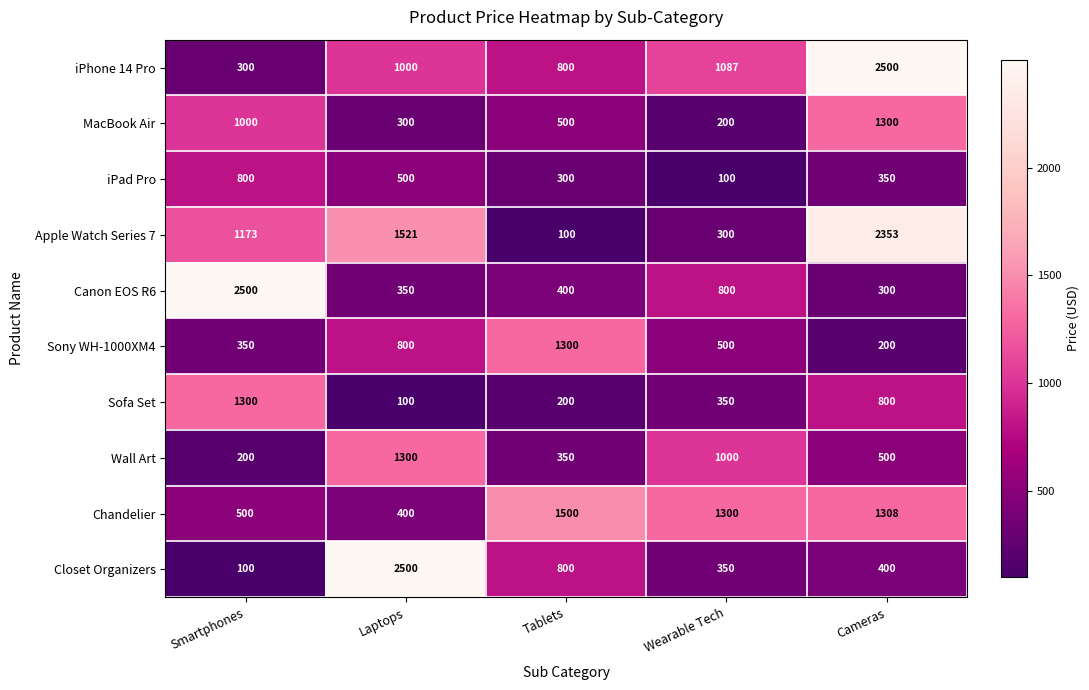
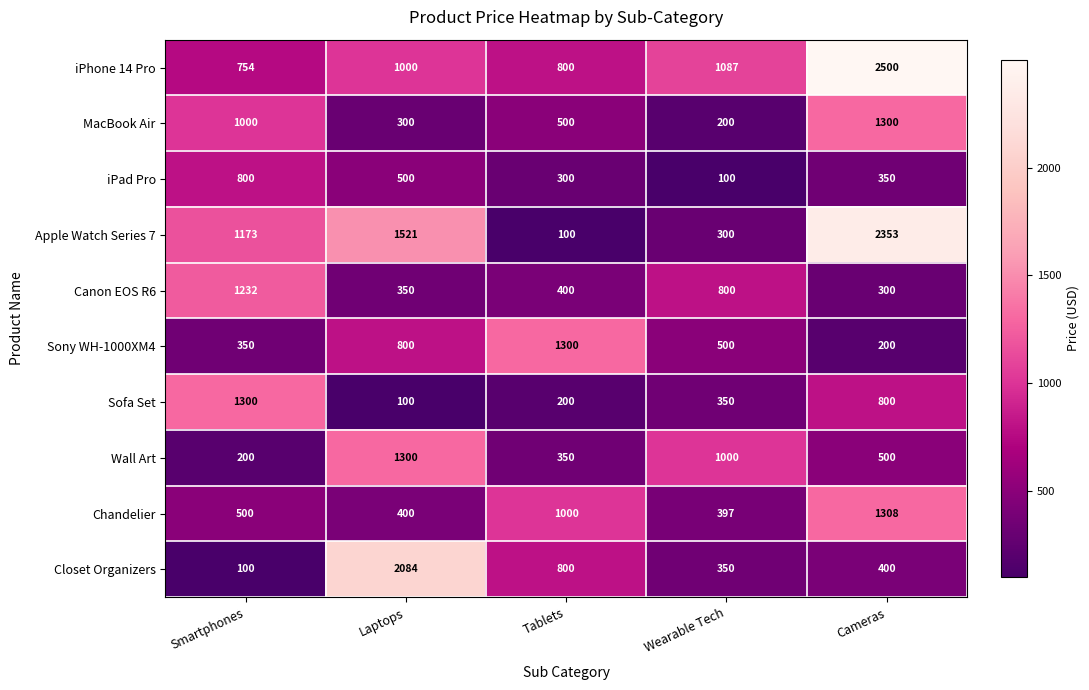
  {
    "iPhone 14 Pro": {
-     "Smartphones": 300,
+     "Smartphones": 754,
      "Laptops": 1000,
      "Tablets": 800,
      "Wearable Tech": 1087,
      "Cameras": 2500
    },
    "MacBook Air": {
      "Smartphones": 1000,
      "Laptops": 300,
      "Tablets": 500,
      "Wearable Tech": 200,
      "Cameras": 1300
    },
    "iPad Pro": {
      "Smartphones": 800,
      "Laptops": 500,
      "Tablets": 300,
      "Wearable Tech": 100,
      "Cameras": 350
    },
    "Apple Watch Series 7": {
      "Smartphones": 1173,
      "Laptops": 1521,
      "Tablets": 100,
      "Wearable Tech": 300,
      "Cameras": 2353
    },
    "Canon EOS R6": {
-     "Smartphones": 2500,
+     "Smartphones": 1232,
      "Laptops": 350,
      "Tablets": 400,
      "Wearable Tech": 800,
      "Cameras": 300
    },
    "Sony WH-1000XM4": {
      "Smartphones": 350,
      "Laptops": 800,
      "Tablets": 1300,
      "Wearable Tech": 500,
      "Cameras": 200
    },
    "Sofa Set": {
      "Smartphones": 1300,
      "Laptops": 100,
      "Tablets": 200,
      "Wearable Tech": 350,
      "Cameras": 800
    },
    "Wall Art": {
      "Smartphones": 200,
      "Laptops": 1300,
      "Tablets": 350,
      "Wearable Tech": 1000,
      "Cameras": 500
    },
    "Chandelier": {
      "Smartphones": 500,
      "Laptops": 400,
-     "Tablets": 1500,
-     "Wearable Tech": 1300,
+     "Tablets": 1000,
+     "Wearable Tech": 397,
      "Cameras": 1308
    },
    "Closet Organizers": {
      "Smartphones": 100,
-     "Laptops": 2500,
+     "Laptops": 2084,
      "Tablets": 800,
      "Wearable Tech": 350,
      "Cameras": 400
    }
  }
